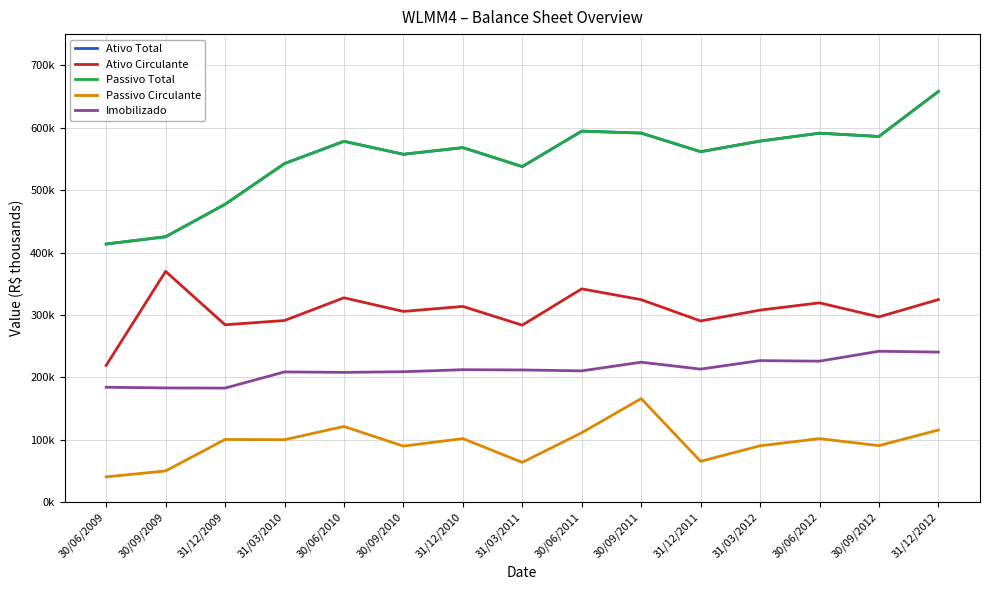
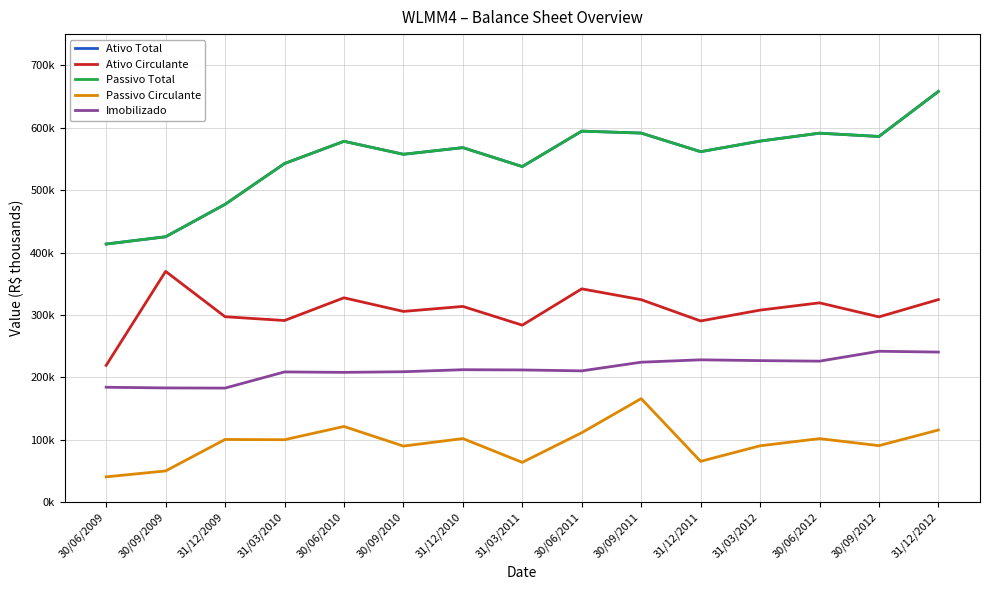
  {
    "Passivo Total": {
      "30/06/2009": 410000,
      "30/09/2009": 430000,
      "31/12/2009": 480000,
      "31/03/2010": 540000,
      "30/06/2010": 580000,
      "30/09/2010": 560000,
      "31/12/2010": 570000,
      "31/03/2011": 540000,
      "30/06/2011": 590000,
      "30/09/2011": 590000,
      "31/12/2011": 560000,
      "31/03/2012": 580000,
      "30/06/2012": 590000,
      "30/09/2012": 590000,
      "31/12/2012": 660000
    },
    "Ativo Circulante": {
      "30/06/2009": 220000,
      "30/09/2009": 370000,
-     "31/12/2009": 280000,
+     "31/12/2009": 300000,
      "31/03/2010": 290000,
      "30/06/2010": 330000,
      "30/09/2010": 310000,
      "31/12/2010": 310000,
      "31/03/2011": 280000,
      "30/06/2011": 340000,
      "30/09/2011": 320000,
      "31/12/2011": 290000,
      "31/03/2012": 310000,
      "30/06/2012": 320000,
      "30/09/2012": 300000,
      "31/12/2012": 320000
    },
    "Passivo Circulante": {
      "30/06/2009": 40000,
      "30/09/2009": 50000,
      "31/12/2009": 100000,
      "31/03/2010": 100000,
      "30/06/2010": 120000,
      "30/09/2010": 90000,
      "31/12/2010": 100000,
      "31/03/2011": 60000,
      "30/06/2011": 110000,
      "30/09/2011": 170000,
      "31/12/2011": 70000,
      "31/03/2012": 90000,
      "30/06/2012": 100000,
      "30/09/2012": 90000,
      "31/12/2012": 120000
    },
    "Imobilizado": {
      "30/06/2009": 180000,
      "30/09/2009": 180000,
      "31/12/2009": 180000,
      "31/03/2010": 210000,
      "30/06/2010": 210000,
      "30/09/2010": 210000,
      "31/12/2010": 210000,
      "31/03/2011": 210000,
      "30/06/2011": 210000,
      "30/09/2011": 220000,
-     "31/12/2011": 210000,
+     "31/12/2011": 230000,
      "31/03/2012": 230000,
      "30/06/2012": 230000,
      "30/09/2012": 240000,
      "31/12/2012": 240000
    }
  }
